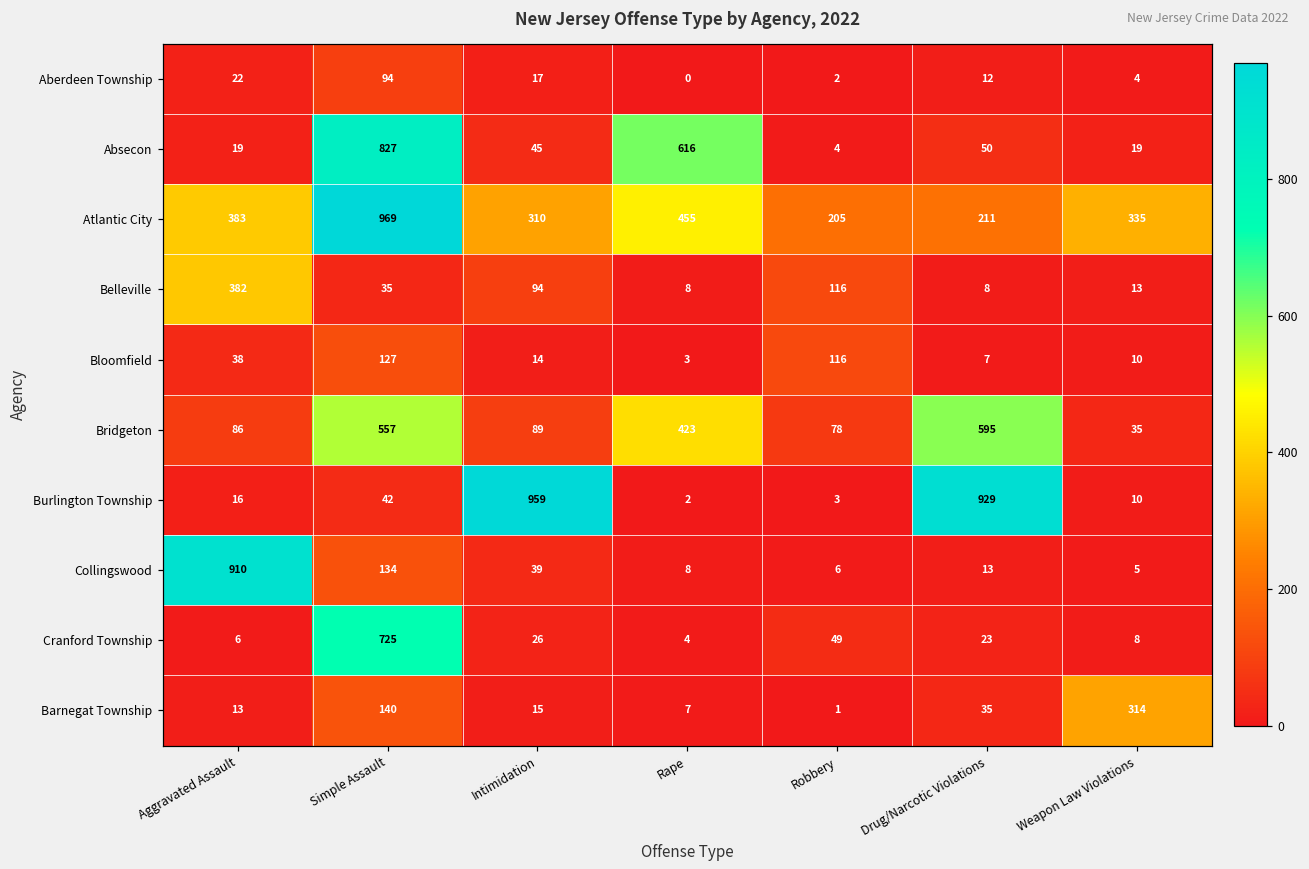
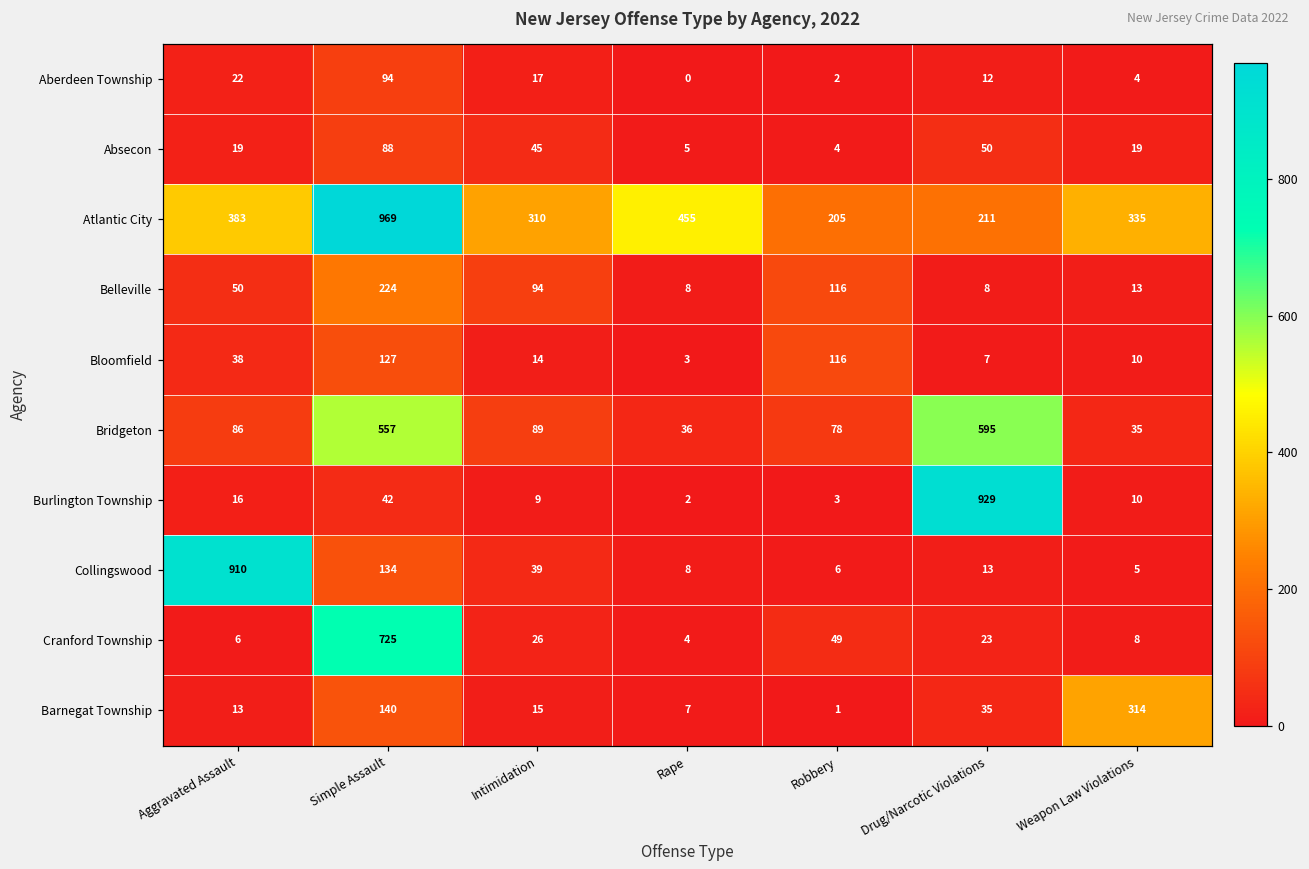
  {
    "Aberdeen Township": {
      "Aggravated Assault": 22,
      "Simple Assault": 94,
      "Intimidation": 17,
      "Rape": 0,
      "Robbery": 2,
      "Drug/Narcotic Violations": 12,
      "Weapon Law Violations": 4
    },
    "Absecon": {
      "Aggravated Assault": 19,
-     "Simple Assault": 827,
+     "Simple Assault": 88,
      "Intimidation": 45,
-     "Rape": 616,
+     "Rape": 5,
      "Robbery": 4,
      "Drug/Narcotic Violations": 50,
      "Weapon Law Violations": 19
    },
    "Atlantic City": {
      "Aggravated Assault": 383,
      "Simple Assault": 969,
      "Intimidation": 310,
      "Rape": 455,
      "Robbery": 205,
      "Drug/Narcotic Violations": 211,
      "Weapon Law Violations": 335
    },
    "Belleville": {
-     "Aggravated Assault": 382,
-     "Simple Assault": 35,
+     "Aggravated Assault": 50,
+     "Simple Assault": 224,
      "Intimidation": 94,
      "Rape": 8,
      "Robbery": 116,
      "Drug/Narcotic Violations": 8,
      "Weapon Law Violations": 13
    },
    "Bloomfield": {
      "Aggravated Assault": 38,
      "Simple Assault": 127,
      "Intimidation": 14,
      "Rape": 3,
      "Robbery": 116,
      "Drug/Narcotic Violations": 7,
      "Weapon Law Violations": 10
    },
    "Bridgeton": {
      "Aggravated Assault": 86,
      "Simple Assault": 557,
      "Intimidation": 89,
-     "Rape": 423,
+     "Rape": 36,
      "Robbery": 78,
      "Drug/Narcotic Violations": 595,
      "Weapon Law Violations": 35
    },
    "Burlington Township": {
      "Aggravated Assault": 16,
      "Simple Assault": 42,
-     "Intimidation": 959,
+     "Intimidation": 9,
      "Rape": 2,
      "Robbery": 3,
      "Drug/Narcotic Violations": 929,
      "Weapon Law Violations": 10
    },
    "Collingswood": {
      "Aggravated Assault": 910,
      "Simple Assault": 134,
      "Intimidation": 39,
      "Rape": 8,
      "Robbery": 6,
      "Drug/Narcotic Violations": 13,
      "Weapon Law Violations": 5
    },
    "Cranford Township": {
      "Aggravated Assault": 6,
      "Simple Assault": 725,
      "Intimidation": 26,
      "Rape": 4,
      "Robbery": 49,
      "Drug/Narcotic Violations": 23,
      "Weapon Law Violations": 8
    },
    "Barnegat Township": {
      "Aggravated Assault": 13,
      "Simple Assault": 140,
      "Intimidation": 15,
      "Rape": 7,
      "Robbery": 1,
      "Drug/Narcotic Violations": 35,
      "Weapon Law Violations": 314
    }
  }
